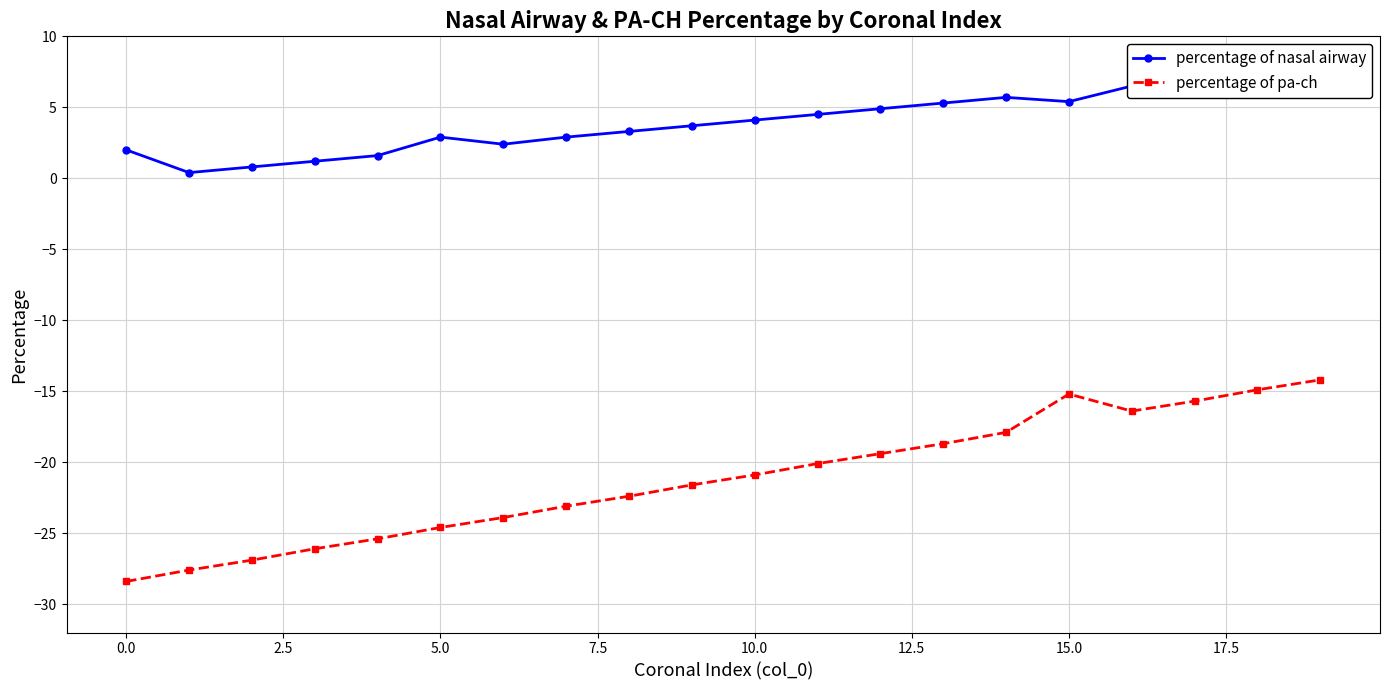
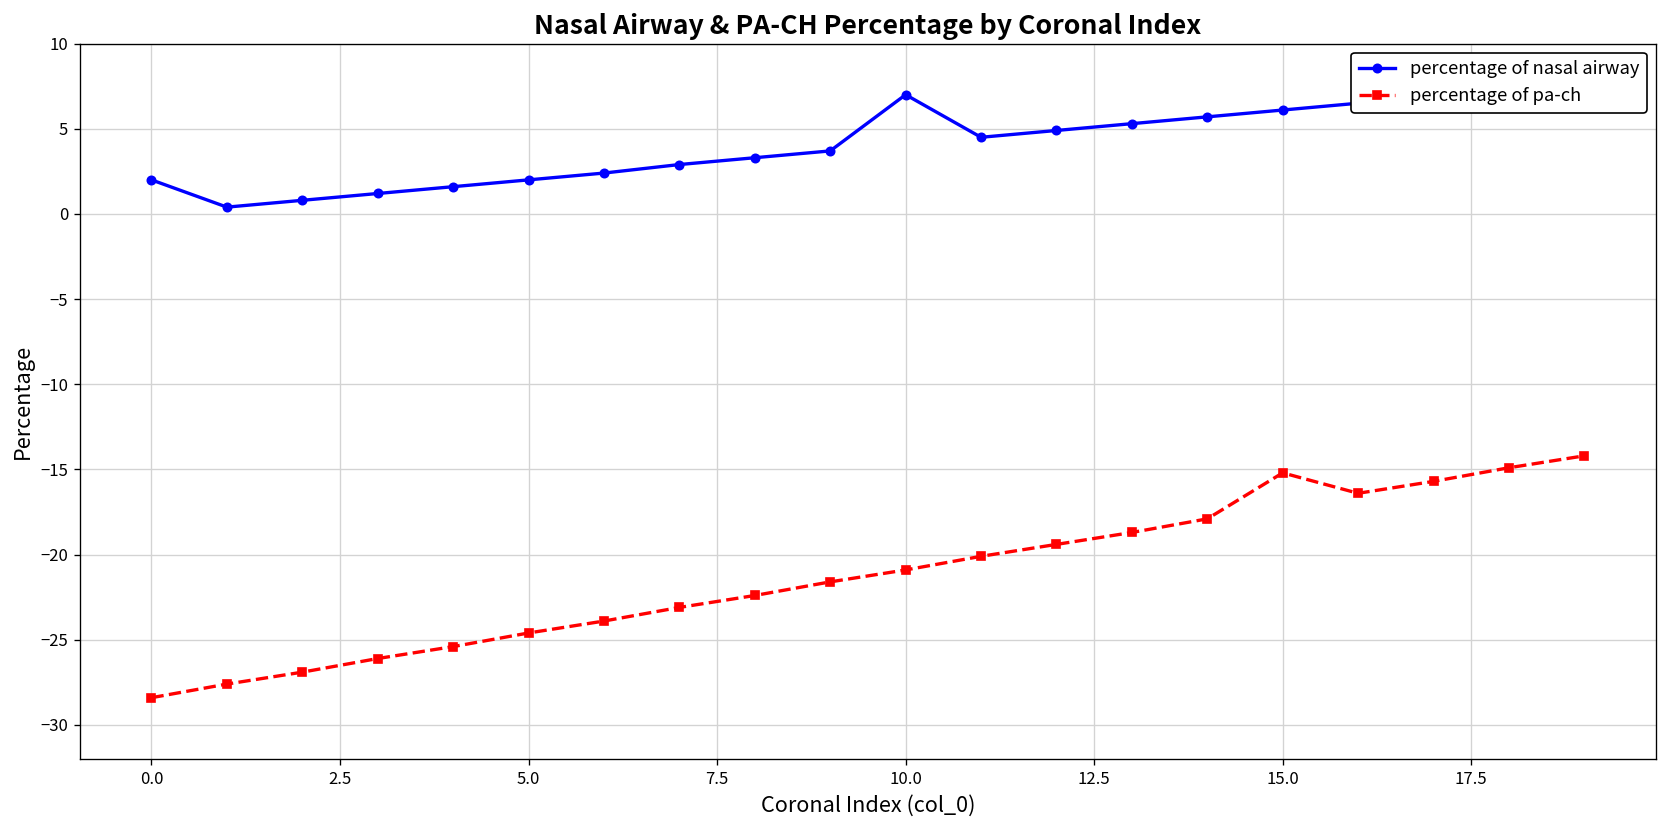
  {
    "percentage of nasal airway": {
      "0.0": 2.0,
-     "5.0": 2.9,
-     "10.0": 4.1,
-     "15.0": 5.4
+     "5.0": 2.0,
+     "10.0": 7.0,
+     "15.0": 6.1
    },
    "percentage of pa-ch": {
      "0.0": -28.4,
      "5.0": -24.6,
      "10.0": -20.9,
      "15.0": -15.2
    }
  }
